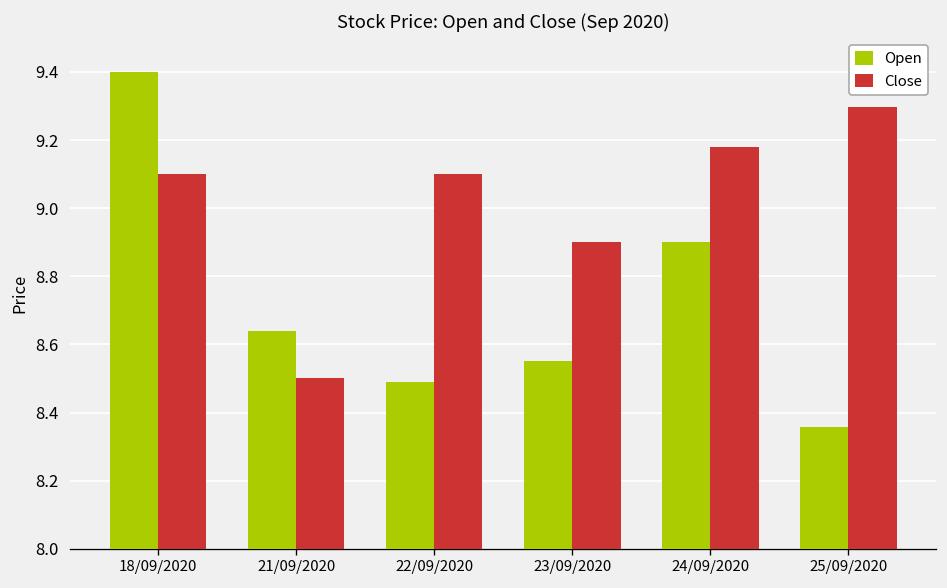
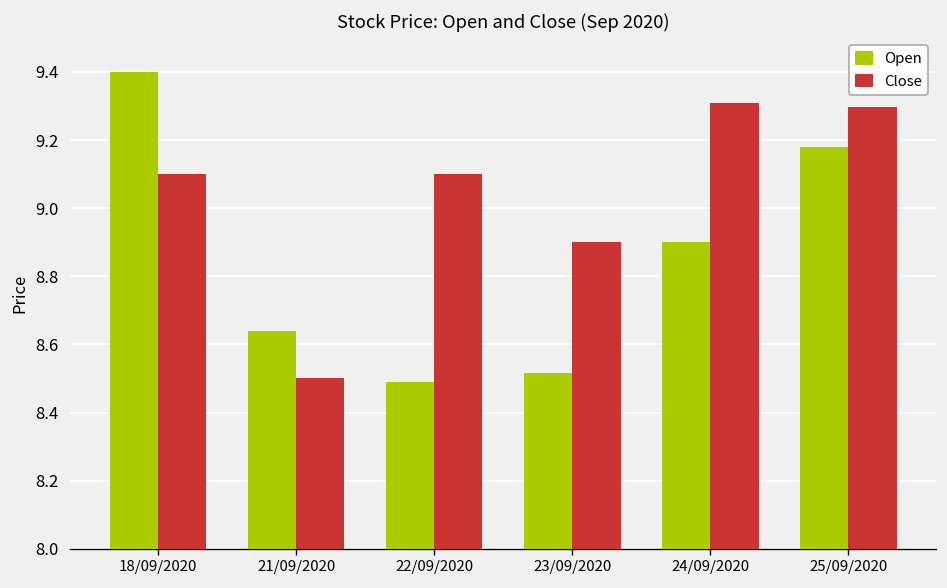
  {
    "Open": {
      "18/09/2020": 9.40,
      "21/09/2020": 8.64,
      "22/09/2020": 8.49,
-     "23/09/2020": 8.55,
+     "23/09/2020": 8.52,
      "24/09/2020": 8.90,
-     "25/09/2020": 8.36
+     "25/09/2020": 9.18
    },
    "Close": {
      "18/09/2020": 9.10,
      "21/09/2020": 8.50,
      "22/09/2020": 9.10,
      "23/09/2020": 8.90,
-     "24/09/2020": 9.18,
+     "24/09/2020": 9.31,
      "25/09/2020": 9.30
    }
  }
